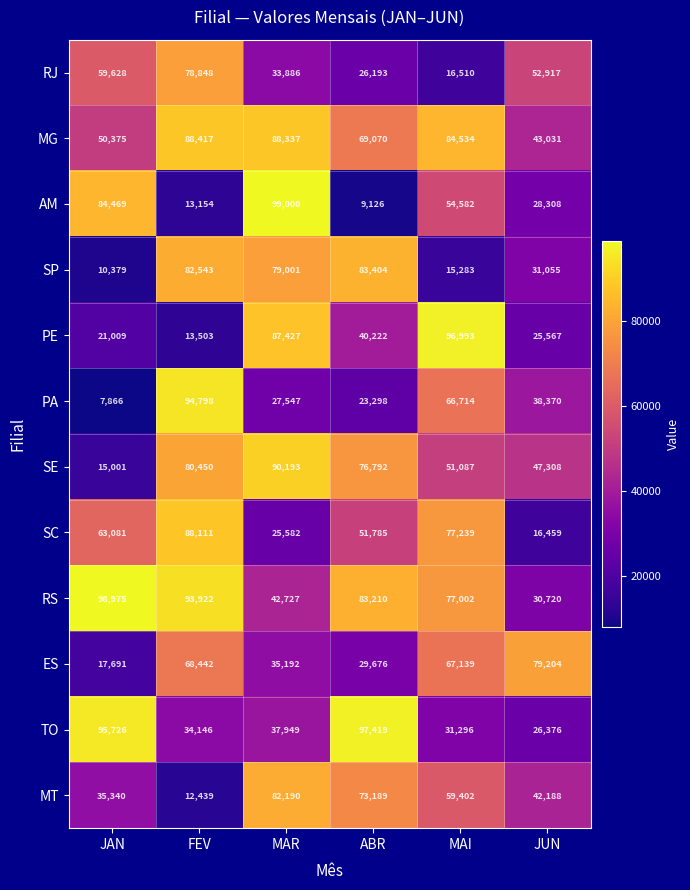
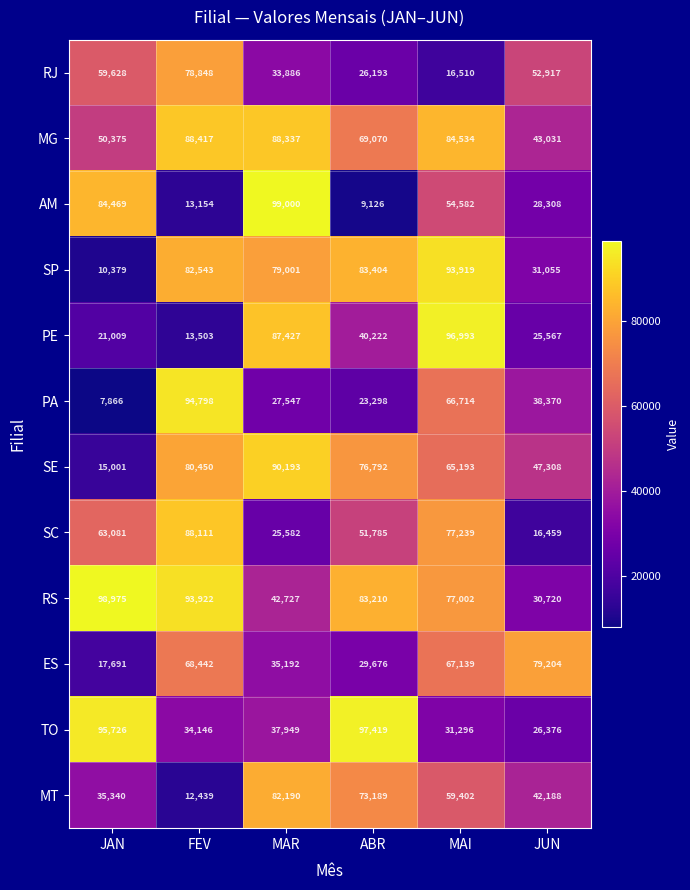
  {
    "RJ": {
      "JAN": "59,628",
      "FEV": "78,848",
      "MAR": "33,886",
      "ABR": "26,193",
      "MAI": "16,510",
      "JUN": "52,917"
    },
    "MG": {
      "JAN": "50,375",
      "FEV": "88,417",
      "MAR": "88,337",
      "ABR": "69,070",
      "MAI": "84,534",
      "JUN": "43,031"
    },
    "AM": {
      "JAN": "84,469",
      "FEV": "13,154",
      "MAR": "99,000",
      "ABR": "9,126",
      "MAI": "54,582",
      "JUN": "28,308"
    },
    "SP": {
      "JAN": "10,379",
      "FEV": "82,543",
      "MAR": "79,001",
      "ABR": "83,404",
-     "MAI": "15,283",
+     "MAI": "93,919",
      "JUN": "31,055"
    },
    "PE": {
      "JAN": "21,009",
      "FEV": "13,503",
      "MAR": "87,427",
      "ABR": "40,222",
      "MAI": "96,993",
      "JUN": "25,567"
    },
    "PA": {
      "JAN": "7,866",
      "FEV": "94,798",
      "MAR": "27,547",
      "ABR": "23,298",
      "MAI": "66,714",
      "JUN": "38,370"
    },
    "SE": {
      "JAN": "15,001",
      "FEV": "80,450",
      "MAR": "90,193",
      "ABR": "76,792",
-     "MAI": "51,087",
+     "MAI": "65,193",
      "JUN": "47,308"
    },
    "SC": {
      "JAN": "63,081",
      "FEV": "88,111",
      "MAR": "25,582",
      "ABR": "51,785",
      "MAI": "77,239",
      "JUN": "16,459"
    },
    "RS": {
      "JAN": "98,975",
      "FEV": "93,922",
      "MAR": "42,727",
      "ABR": "83,210",
      "MAI": "77,002",
      "JUN": "30,720"
    },
    "ES": {
      "JAN": "17,691",
      "FEV": "68,442",
      "MAR": "35,192",
      "ABR": "29,676",
      "MAI": "67,139",
      "JUN": "79,204"
    },
    "TO": {
      "JAN": "95,726",
      "FEV": "34,146",
      "MAR": "37,949",
      "ABR": "97,419",
      "MAI": "31,296",
      "JUN": "26,376"
    },
    "MT": {
      "JAN": "35,340",
      "FEV": "12,439",
      "MAR": "82,190",
      "ABR": "73,189",
      "MAI": "59,402",
      "JUN": "42,188"
    }
  }
